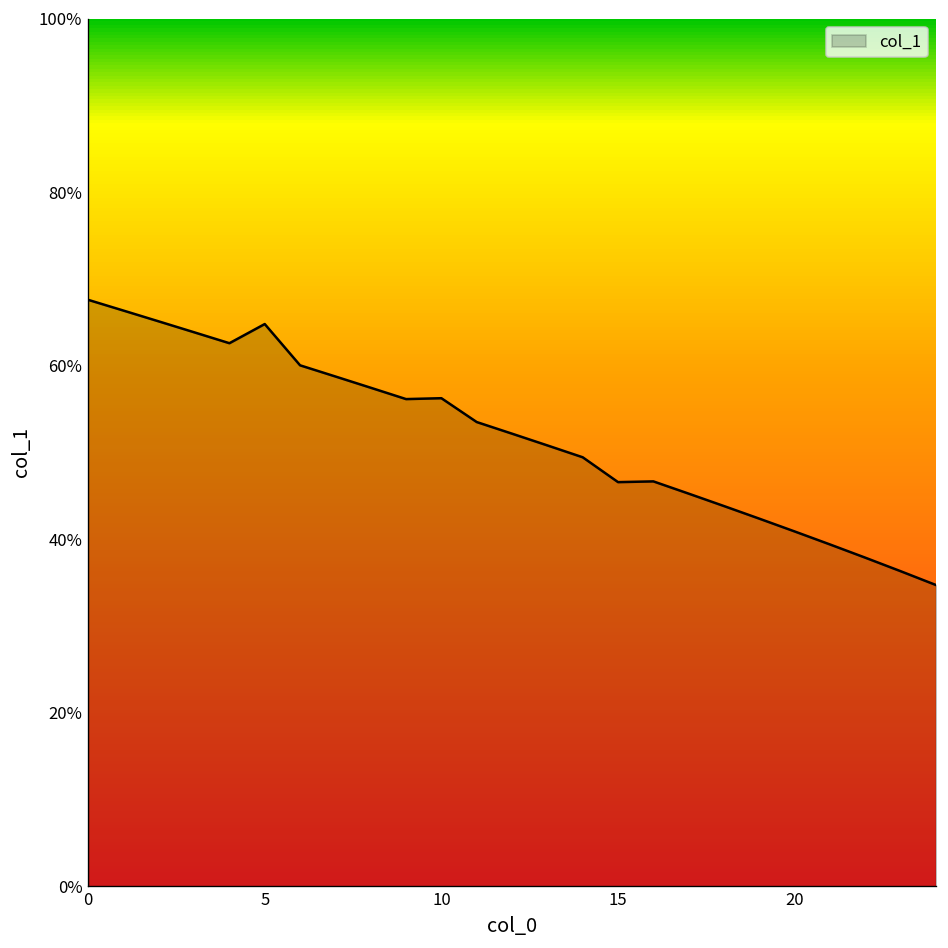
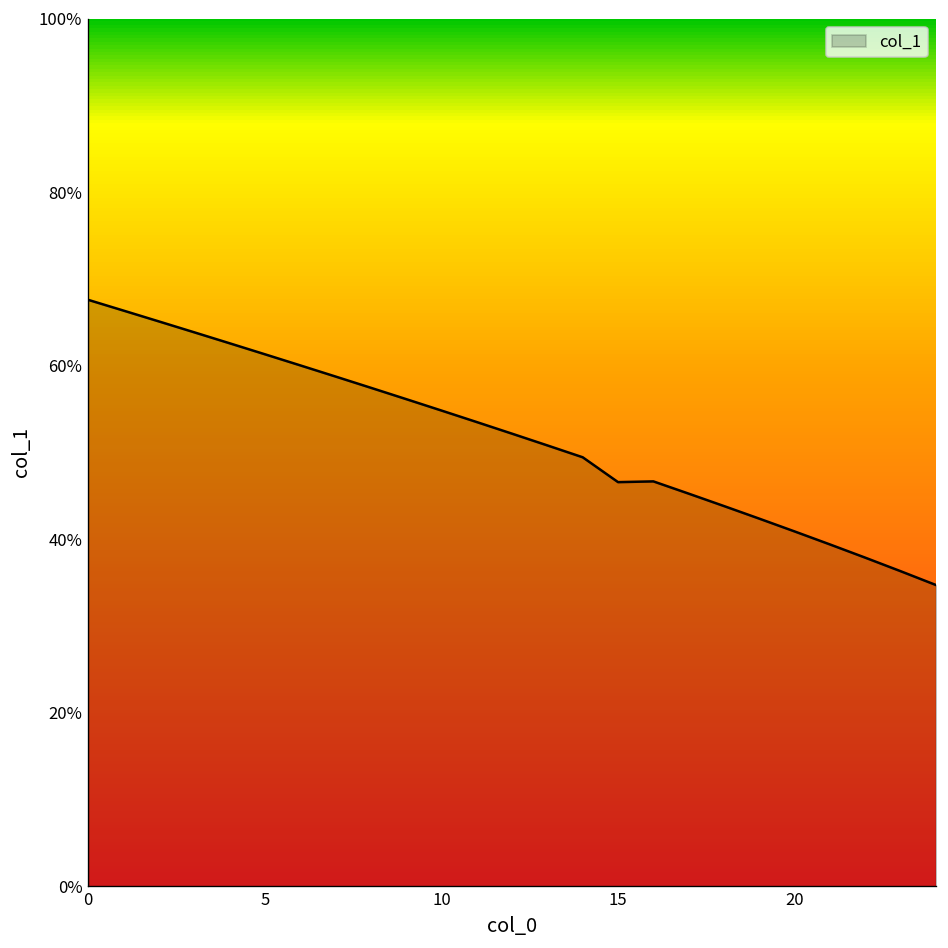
  {
    "0": "68%",
-   "5": "65%",
-   "10": "56%",
+   "5": "61%",
+   "10": "55%",
    "15": "47%",
    "20": "41%"
  }
